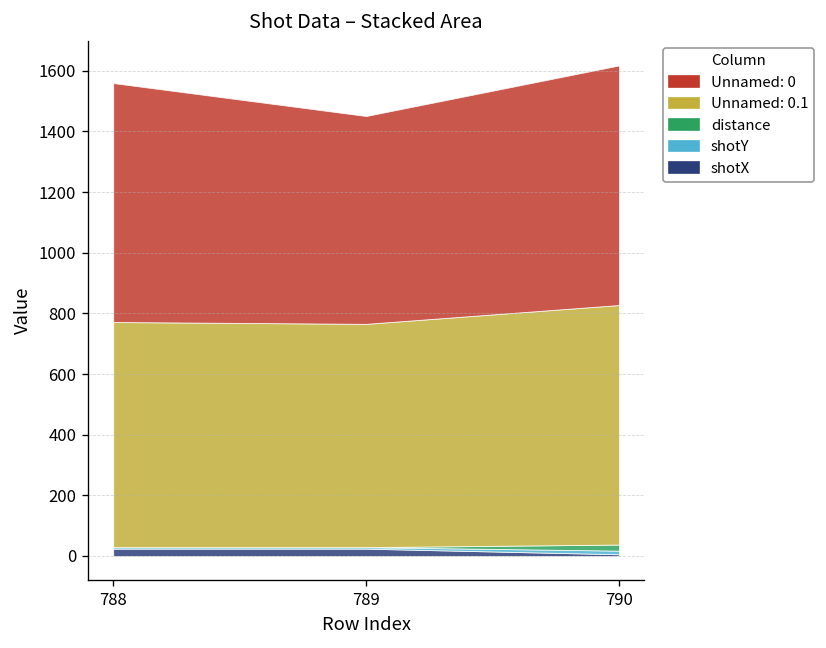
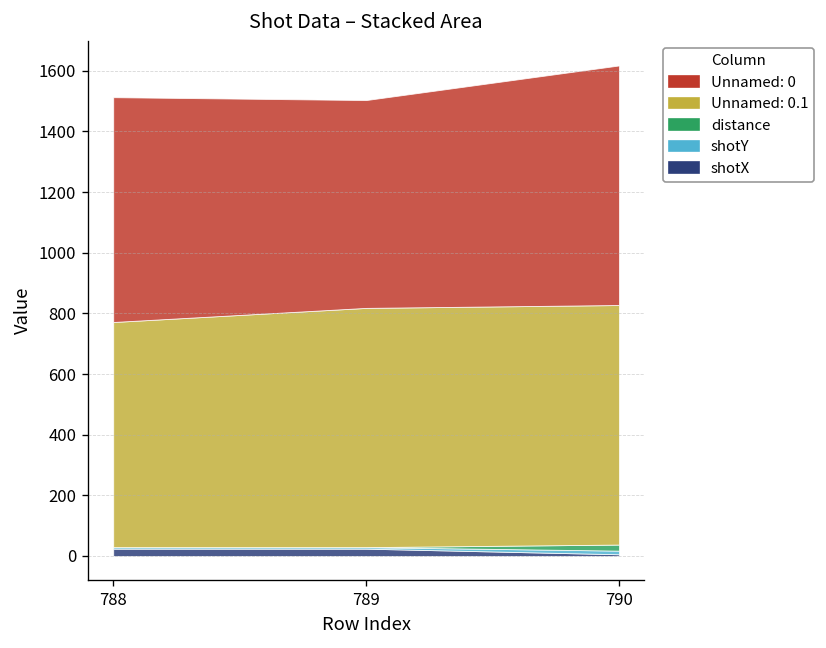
  {
    "shotY": {
      "790": 10
    },
    "distance": {
      "790": 20
    },
    "Unnamed: 0.1": {
      "788": 740,
-     "789": 740,
+     "789": 790,
      "790": 790
    },
    "Unnamed: 0": {
-     "788": 790,
+     "788": 740,
      "789": 690,
      "790": 790
    }
  }
